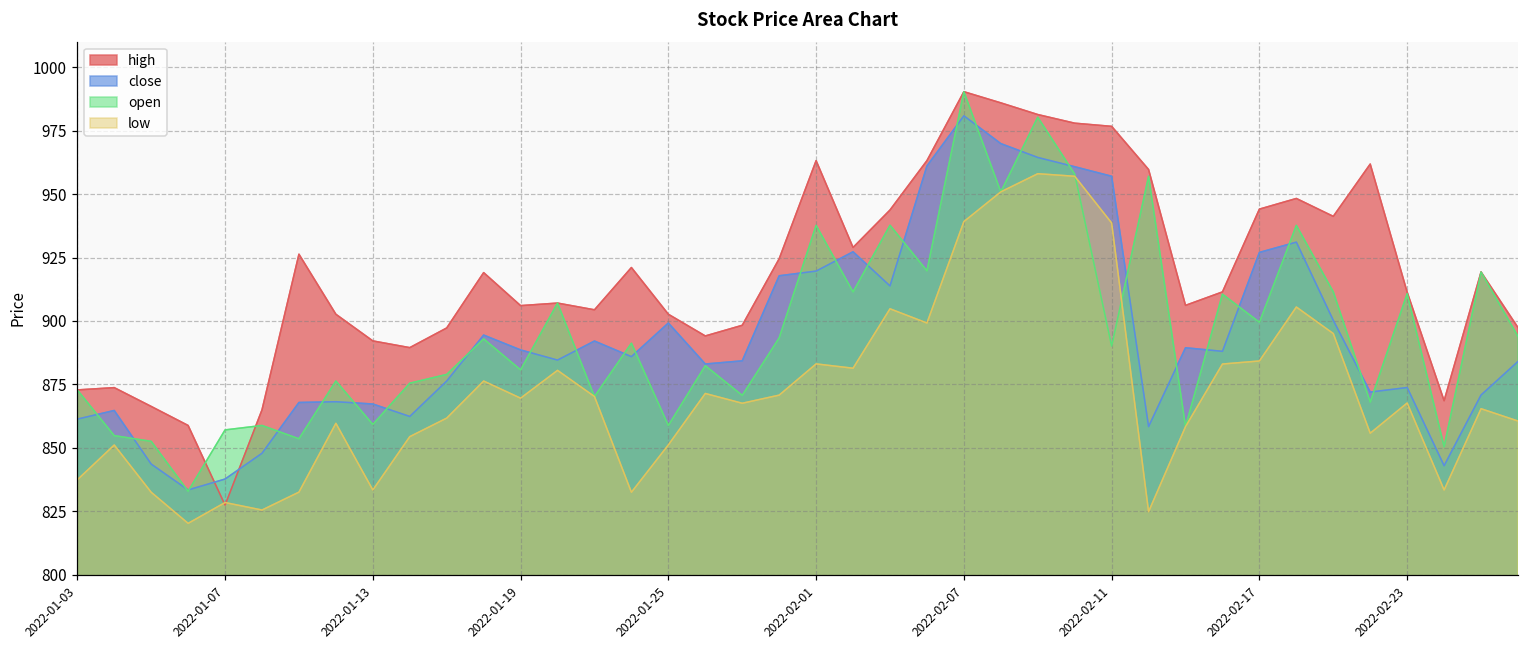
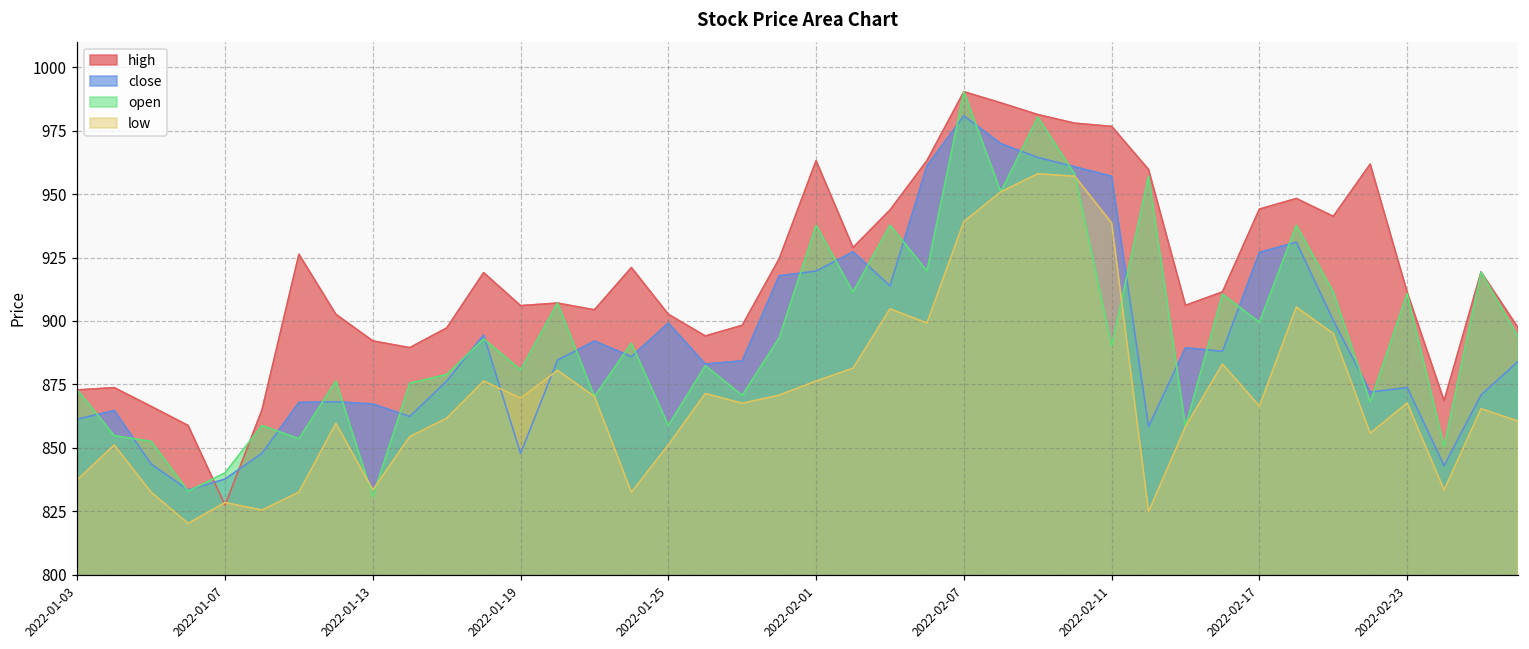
  {
    "high": {
      "2022-01-13": 892,
      "2022-01-19": 906,
      "2022-01-25": 903,
      "2022-02-01": 963,
      "2022-02-11": 977,
      "2022-02-17": 944
    },
    "close": {
      "2022-01-03": 861,
      "2022-01-07": 838,
      "2022-01-13": 867,
-     "2022-01-19": 889,
+     "2022-01-19": 848,
      "2022-01-25": 899,
      "2022-02-01": 920,
      "2022-02-07": 981,
      "2022-02-11": 957,
      "2022-02-17": 927,
      "2022-02-23": 874
    },
    "open": {
-     "2022-01-07": 857,
-     "2022-01-13": 859,
+     "2022-01-07": 840,
+     "2022-01-13": 831,
      "2022-01-19": 881,
      "2022-01-25": 859,
      "2022-02-01": 938,
      "2022-02-11": 890,
      "2022-02-17": 900
    },
    "low": {
      "2022-01-03": 837,
      "2022-01-13": 833,
      "2022-01-19": 870,
      "2022-01-25": 851,
-     "2022-02-01": 883,
+     "2022-02-01": 876,
      "2022-02-07": 939,
      "2022-02-11": 939,
-     "2022-02-17": 884,
+     "2022-02-17": 866,
      "2022-02-23": 868
    }
  }
